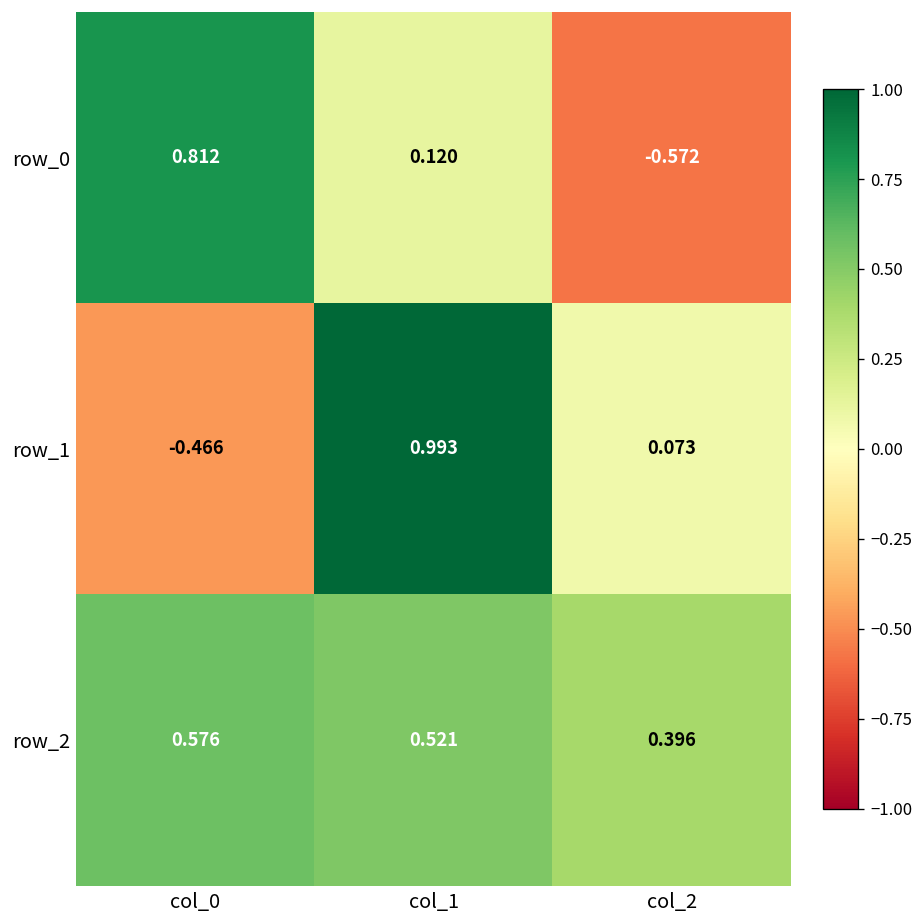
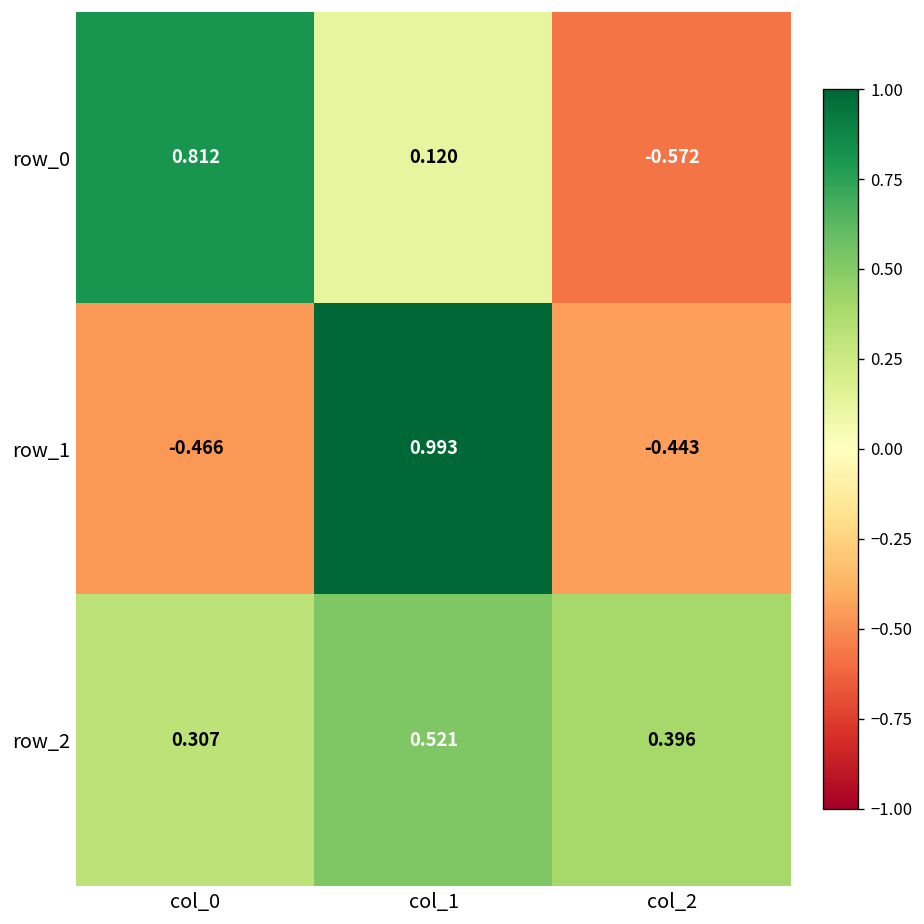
  {
    "row_0": {
      "col_0": 0.812,
      "col_1": 0.120,
      "col_2": -0.572
    },
    "row_1": {
      "col_0": -0.466,
      "col_1": 0.993,
-     "col_2": 0.073
+     "col_2": -0.443
    },
    "row_2": {
-     "col_0": 0.576,
+     "col_0": 0.307,
      "col_1": 0.521,
      "col_2": 0.396
    }
  }
